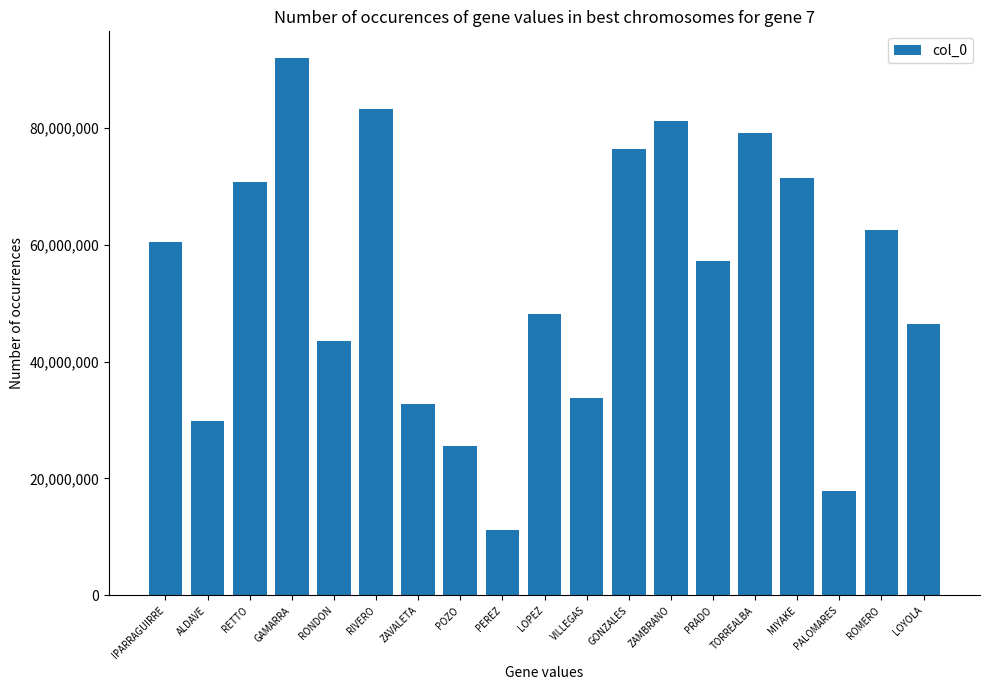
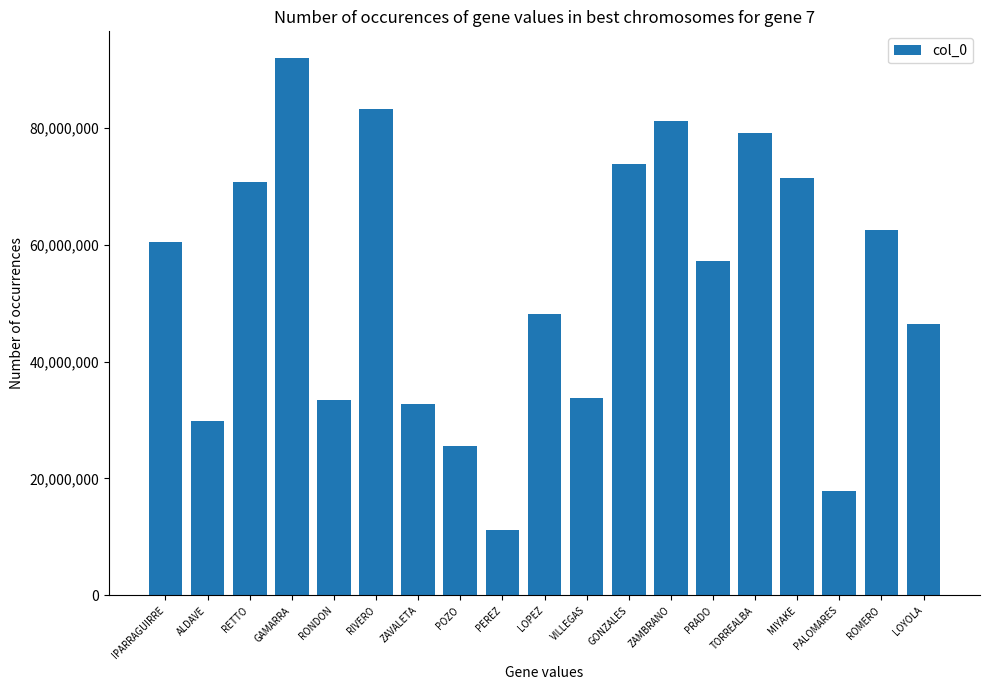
  {
    "IPARRAGUIRRE": "60,000,000",
    "ALDAVE": "30,000,000",
    "RETTO": "71,000,000",
    "GAMARRA": "92,000,000",
-   "RONDON": "43,000,000",
+   "RONDON": "33,000,000",
    "RIVERO": "83,000,000",
    "ZAVALETA": "33,000,000",
    "POZO": "26,000,000",
    "PEREZ": "11,000,000",
    "LOPEZ": "48,000,000",
    "VILLEGAS": "34,000,000",
-   "GONZALES": "76,000,000",
+   "GONZALES": "74,000,000",
    "ZAMBRANO": "81,000,000",
    "PRADO": "57,000,000",
    "TORREALBA": "79,000,000",
    "MIYAKE": "71,000,000",
    "PALOMARES": "18,000,000",
    "ROMERO": "63,000,000",
    "LOYOLA": "46,000,000"
  }
